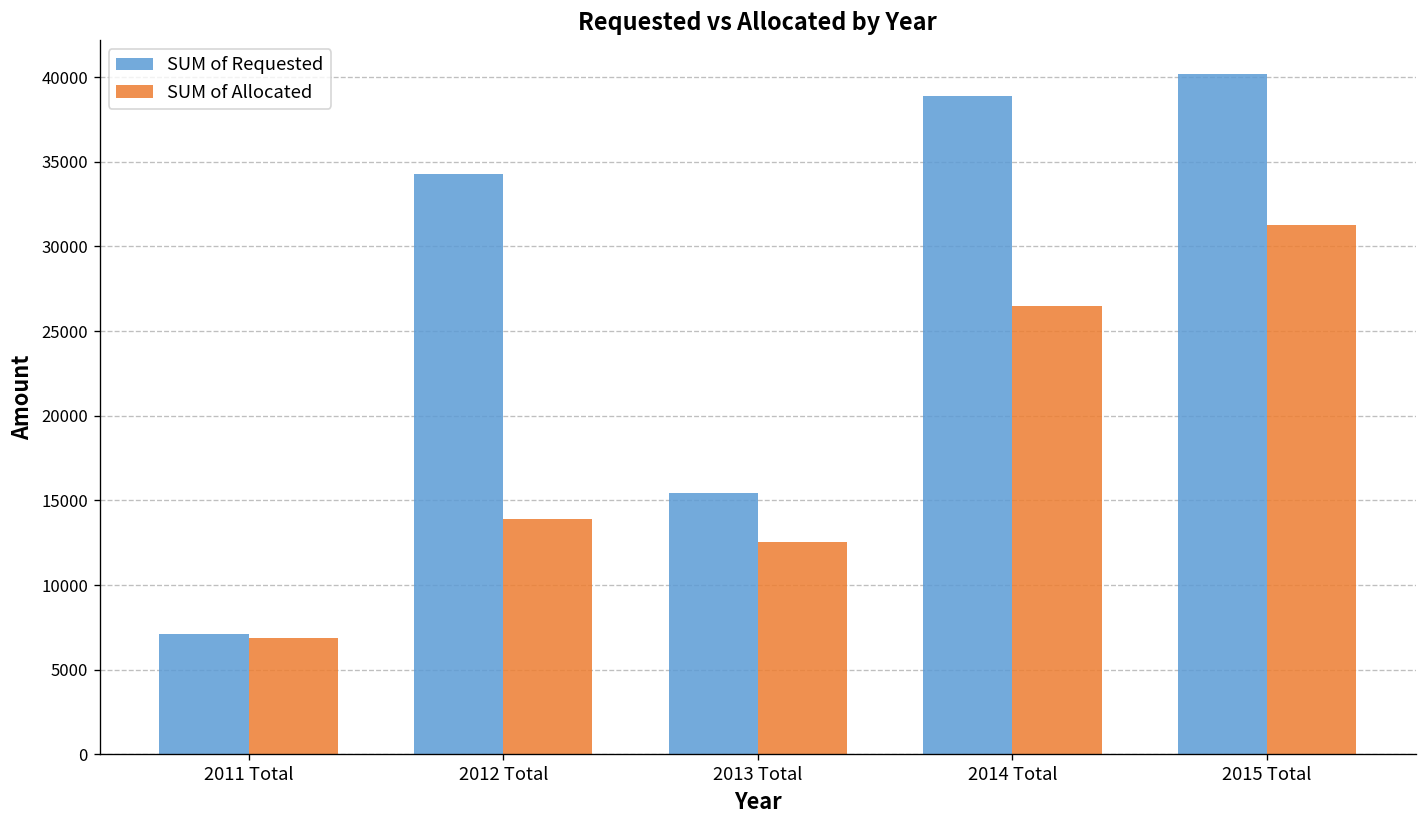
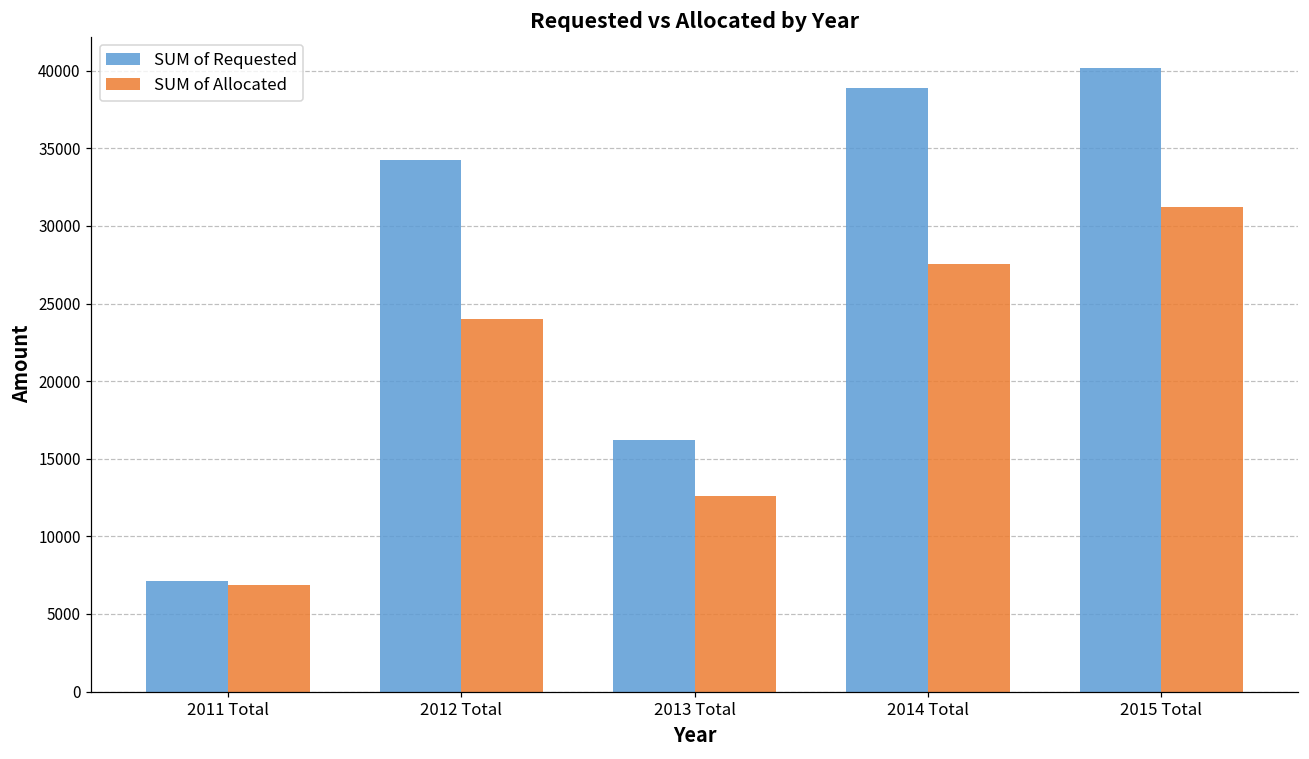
  {
    "SUM of Requested": {
      "2011 Total": 7100,
      "2012 Total": 34300,
-     "2013 Total": 15400,
+     "2013 Total": 16200,
      "2014 Total": 38900,
      "2015 Total": 40200
    },
    "SUM of Allocated": {
      "2011 Total": 6900,
-     "2012 Total": 13900,
+     "2012 Total": 24000,
      "2013 Total": 12600,
-     "2014 Total": 26500,
+     "2014 Total": 27500,
      "2015 Total": 31200
    }
  }
